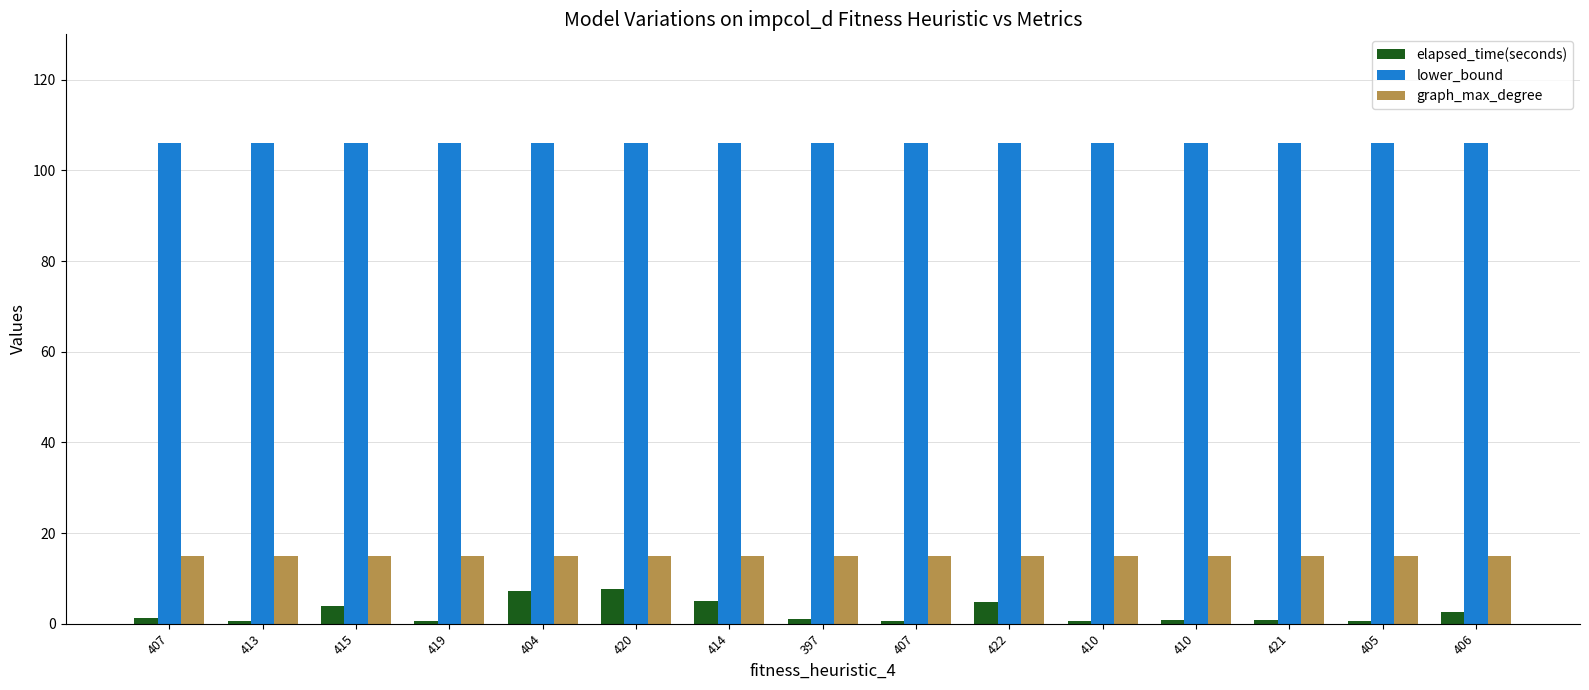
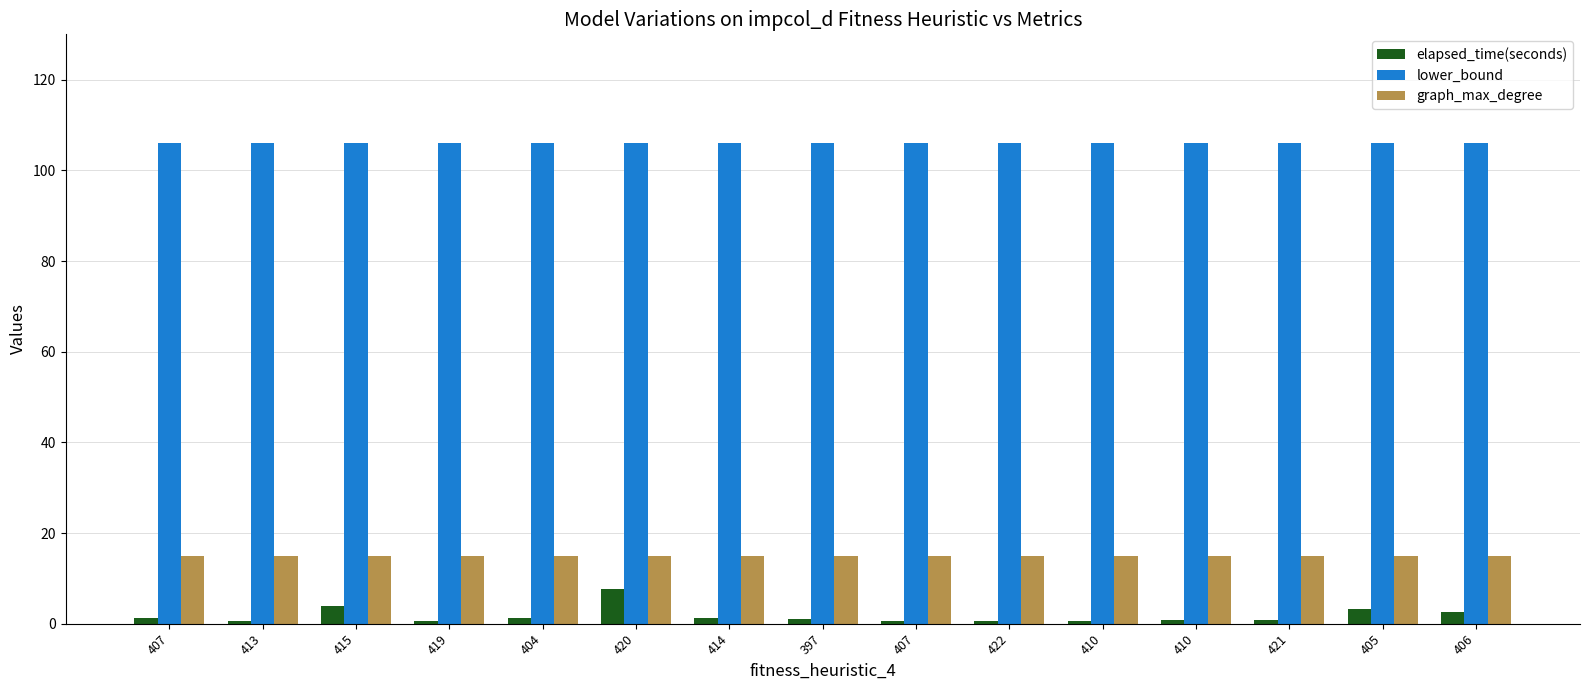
  {
    "elapsed_time(seconds)": {
      "415": 4,
      "419": 1,
-     "404": 7,
+     "404": 1,
      "420": 8,
-     "414": 5,
+     "414": 1,
      "397": 1,
-     "422": 5,
+     "422": 1,
      "421": 1,
-     "405": 1,
+     "405": 3,
      "406": 3
    },
    "lower_bound": {
      "413": 106,
      "415": 106,
      "419": 106,
      "404": 106,
      "420": 106,
      "414": 106,
      "397": 106,
      "422": 106,
      "421": 106,
      "405": 106,
      "406": 106
    },
    "graph_max_degree": {
      "413": 15,
      "415": 15,
      "419": 15,
      "404": 15,
      "420": 15,
      "414": 15,
      "397": 15,
      "422": 15,
      "421": 15,
      "405": 15,
      "406": 15
    }
  }
